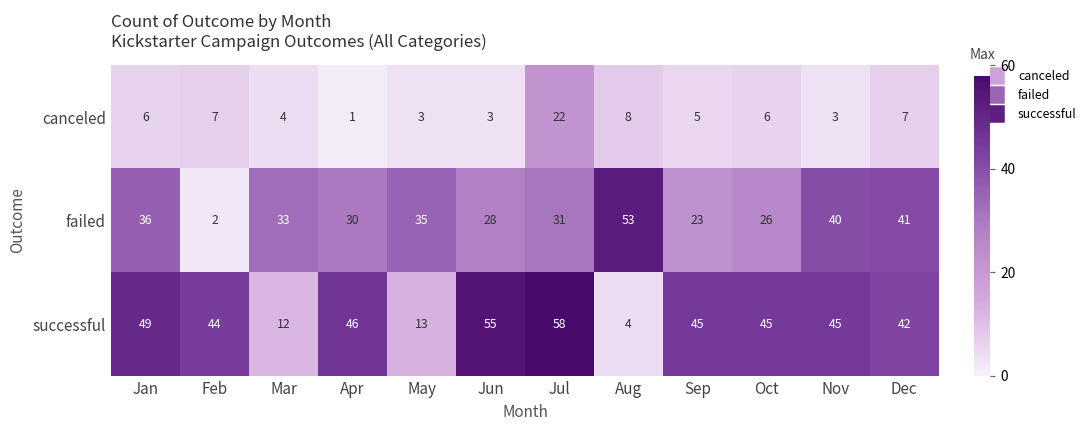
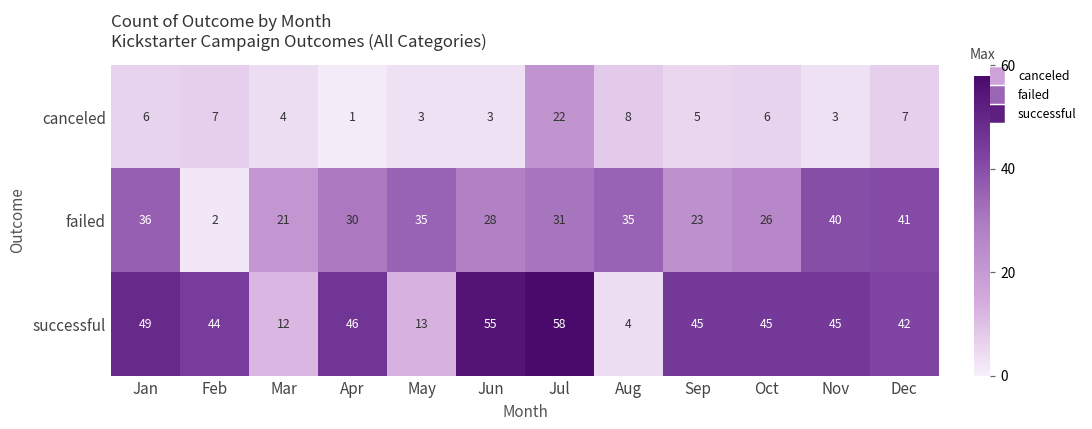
  {
    "canceled": {
      "Jan": 6,
      "Feb": 7,
      "Mar": 4,
      "Apr": 1,
      "May": 3,
      "Jun": 3,
      "Jul": 22,
      "Aug": 8,
      "Sep": 5,
      "Oct": 6,
      "Nov": 3,
      "Dec": 7
    },
    "failed": {
      "Jan": 36,
      "Feb": 2,
-     "Mar": 33,
+     "Mar": 21,
      "Apr": 30,
      "May": 35,
      "Jun": 28,
      "Jul": 31,
-     "Aug": 53,
+     "Aug": 35,
      "Sep": 23,
      "Oct": 26,
      "Nov": 40,
      "Dec": 41
    },
    "successful": {
      "Jan": 49,
      "Feb": 44,
      "Mar": 12,
      "Apr": 46,
      "May": 13,
      "Jun": 55,
      "Jul": 58,
      "Aug": 4,
      "Sep": 45,
      "Oct": 45,
      "Nov": 45,
      "Dec": 42
    }
  }
